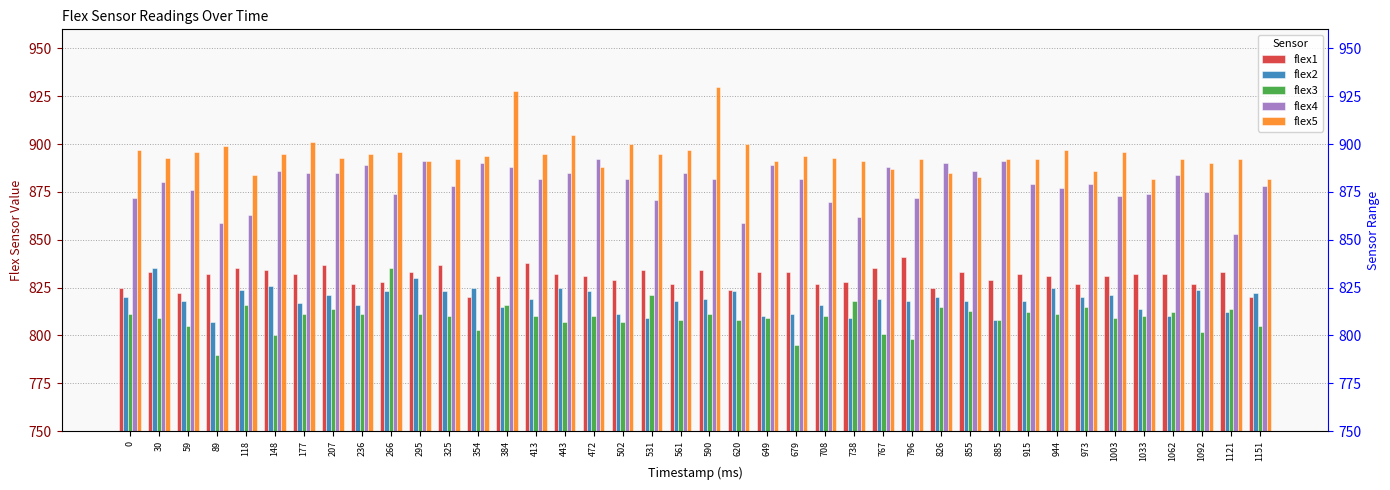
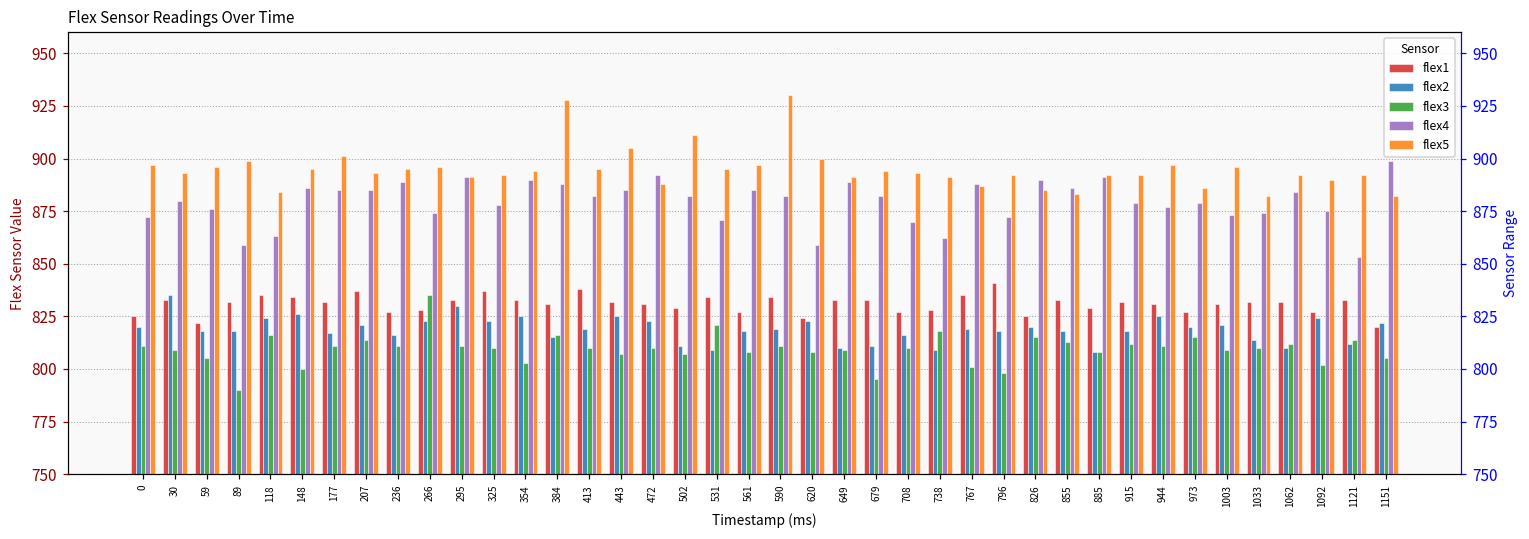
  {
    "flex1": {
      "0": 825,
      "30": 833,
      "59": 822,
      "89": 832,
      "118": 835,
      "148": 834,
      "177": 832,
      "207": 837,
      "236": 827,
      "266": 828,
      "295": 833,
      "325": 837,
-     "354": 820,
+     "354": 833,
      "384": 831,
      "413": 838,
      "443": 832,
      "472": 831,
      "502": 829,
      "531": 834,
      "561": 827,
      "590": 834,
      "620": 824,
      "649": 833,
      "679": 833,
      "708": 827,
      "738": 828,
      "767": 835,
      "796": 841,
      "826": 825,
      "855": 833,
      "885": 829,
      "915": 832,
      "944": 831,
      "973": 827,
      "1003": 831,
      "1033": 832,
      "1062": 832,
      "1092": 827,
      "1121": 833,
      "1151": 820
    },
    "flex2": {
      "0": 820,
      "30": 835,
      "59": 818,
-     "89": 807,
+     "89": 818,
      "118": 824,
      "148": 826,
      "177": 817,
      "207": 821,
      "236": 816,
      "266": 823,
      "295": 830,
      "325": 823,
      "354": 825,
      "384": 815,
      "413": 819,
      "443": 825,
      "472": 823,
      "502": 811,
      "531": 809,
      "561": 818,
      "590": 819,
      "620": 823,
      "649": 810,
      "679": 811,
      "708": 816,
      "738": 809,
      "767": 819,
      "796": 818,
      "826": 820,
      "855": 818,
      "885": 808,
      "915": 818,
      "944": 825,
      "973": 820,
      "1003": 821,
      "1033": 814,
      "1062": 810,
      "1092": 824,
      "1121": 812,
      "1151": 822
    },
    "flex3": {
      "0": 811,
      "30": 809,
      "59": 805,
      "89": 790,
      "118": 816,
      "148": 800,
      "177": 811,
      "207": 814,
      "236": 811,
      "266": 835,
      "295": 811,
      "325": 810,
      "354": 803,
      "384": 816,
      "413": 810,
      "443": 807,
      "472": 810,
      "502": 807,
      "531": 821,
      "561": 808,
      "590": 811,
      "620": 808,
      "649": 809,
      "679": 795,
      "708": 810,
      "738": 818,
      "767": 801,
      "796": 798,
      "826": 815,
      "855": 813,
      "885": 808,
      "915": 812,
      "944": 811,
      "973": 815,
      "1003": 809,
      "1033": 810,
      "1062": 812,
      "1092": 802,
      "1121": 814,
      "1151": 805
    },
    "flex4": {
      "0": 872,
      "30": 880,
      "59": 876,
      "89": 859,
      "118": 863,
      "148": 886,
      "177": 885,
      "207": 885,
      "236": 889,
      "266": 874,
      "295": 891,
      "325": 878,
      "354": 890,
      "384": 888,
      "413": 882,
      "443": 885,
      "472": 892,
      "502": 882,
      "531": 871,
      "561": 885,
      "590": 882,
      "620": 859,
      "649": 889,
      "679": 882,
      "708": 870,
      "738": 862,
      "767": 888,
      "796": 872,
      "826": 890,
      "855": 886,
      "885": 891,
      "915": 879,
      "944": 877,
      "973": 879,
      "1003": 873,
      "1033": 874,
      "1062": 884,
      "1092": 875,
      "1121": 853,
-     "1151": 878
+     "1151": 899
    },
    "flex5": {
      "0": 897,
      "30": 893,
      "59": 896,
      "89": 899,
      "118": 884,
      "148": 895,
      "177": 901,
      "207": 893,
      "236": 895,
      "266": 896,
      "295": 891,
      "325": 892,
      "354": 894,
      "384": 928,
      "413": 895,
      "443": 905,
      "472": 888,
-     "502": 900,
+     "502": 911,
      "531": 895,
      "561": 897,
      "590": 930,
      "620": 900,
      "649": 891,
      "679": 894,
      "708": 893,
      "738": 891,
      "767": 887,
      "796": 892,
      "826": 885,
      "855": 883,
      "885": 892,
      "915": 892,
      "944": 897,
      "973": 886,
      "1003": 896,
      "1033": 882,
      "1062": 892,
      "1092": 890,
      "1121": 892,
      "1151": 882
    }
  }
